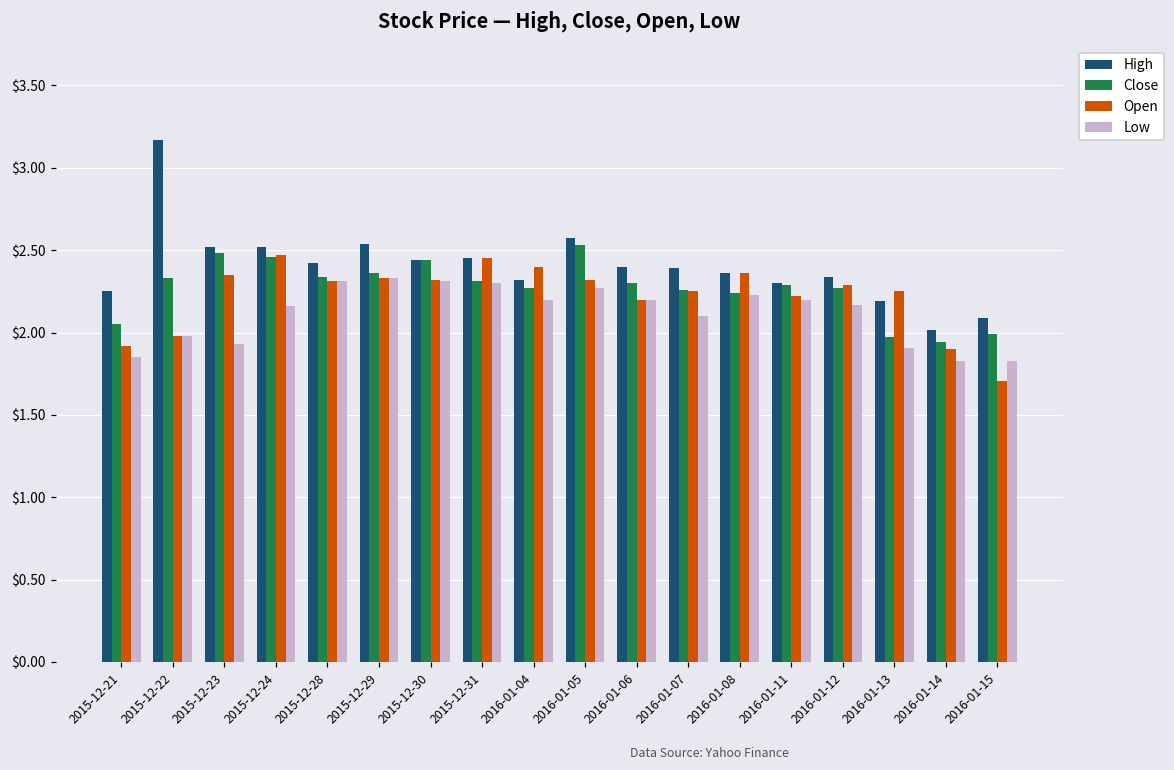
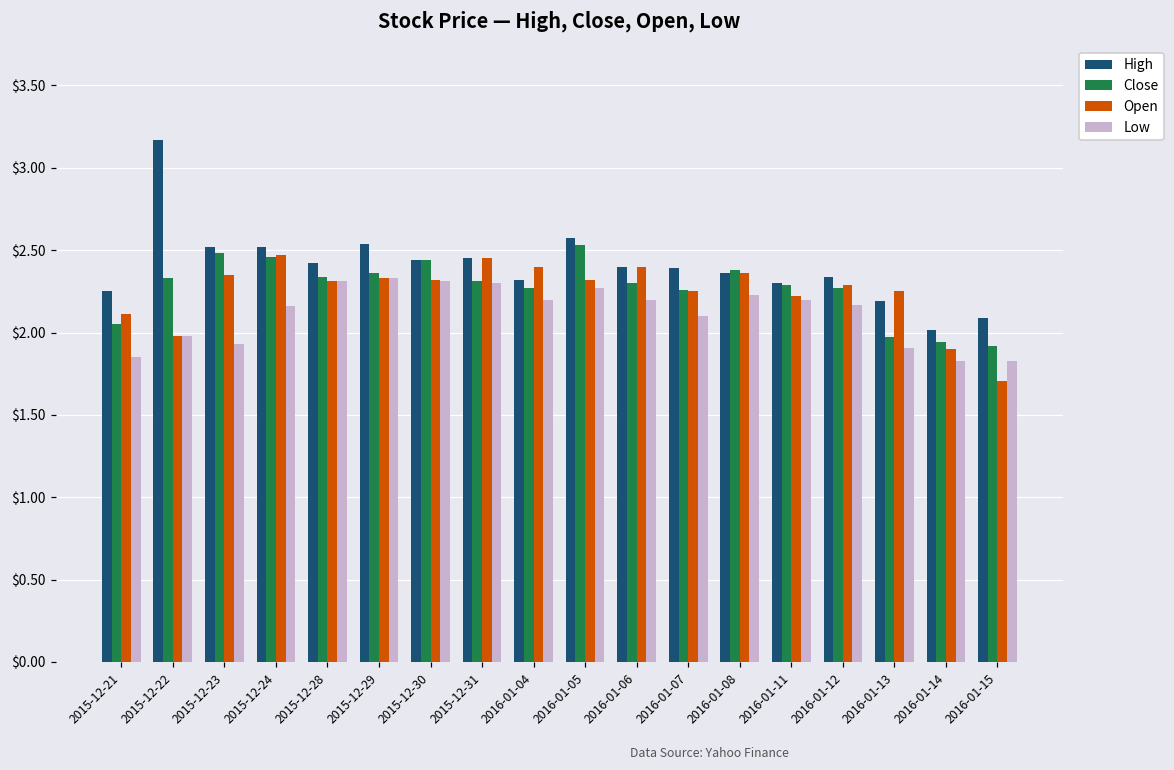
  {
    "High": {
      "2015-12-21": "$2.25",
      "2015-12-22": "$3.17",
      "2015-12-23": "$2.52",
      "2015-12-24": "$2.52",
      "2015-12-28": "$2.42",
      "2015-12-29": "$2.54",
      "2015-12-30": "$2.44",
      "2015-12-31": "$2.45",
      "2016-01-04": "$2.32",
      "2016-01-05": "$2.58",
      "2016-01-06": "$2.40",
      "2016-01-07": "$2.39",
      "2016-01-08": "$2.36",
      "2016-01-11": "$2.30",
      "2016-01-12": "$2.34",
      "2016-01-13": "$2.19",
      "2016-01-14": "$2.02",
      "2016-01-15": "$2.09"
    },
    "Close": {
      "2015-12-21": "$2.05",
      "2015-12-22": "$2.33",
      "2015-12-23": "$2.48",
      "2015-12-24": "$2.46",
      "2015-12-28": "$2.34",
      "2015-12-29": "$2.36",
      "2015-12-30": "$2.44",
      "2015-12-31": "$2.31",
      "2016-01-04": "$2.27",
      "2016-01-05": "$2.53",
      "2016-01-06": "$2.30",
      "2016-01-07": "$2.26",
-     "2016-01-08": "$2.24",
+     "2016-01-08": "$2.38",
      "2016-01-11": "$2.29",
      "2016-01-12": "$2.27",
      "2016-01-13": "$1.97",
      "2016-01-14": "$1.94",
-     "2016-01-15": "$1.99"
+     "2016-01-15": "$1.92"
    },
    "Open": {
-     "2015-12-21": "$1.92",
+     "2015-12-21": "$2.11",
      "2015-12-22": "$1.98",
      "2015-12-23": "$2.35",
      "2015-12-24": "$2.47",
      "2015-12-28": "$2.31",
      "2015-12-29": "$2.33",
      "2015-12-30": "$2.32",
      "2015-12-31": "$2.45",
      "2016-01-04": "$2.40",
      "2016-01-05": "$2.32",
-     "2016-01-06": "$2.2",
+     "2016-01-06": "$2.4",
      "2016-01-07": "$2.25",
      "2016-01-08": "$2.36",
      "2016-01-11": "$2.22",
      "2016-01-12": "$2.29",
      "2016-01-13": "$2.25",
      "2016-01-14": "$1.90",
      "2016-01-15": "$1.71"
    },
    "Low": {
      "2015-12-21": "$1.85",
      "2015-12-22": "$1.98",
      "2015-12-23": "$1.93",
      "2015-12-24": "$2.16",
      "2015-12-28": "$2.31",
      "2015-12-29": "$2.33",
      "2015-12-30": "$2.31",
      "2015-12-31": "$2.30",
      "2016-01-04": "$2.20",
      "2016-01-05": "$2.27",
      "2016-01-06": "$2.20",
      "2016-01-07": "$2.10",
      "2016-01-08": "$2.23",
      "2016-01-11": "$2.20",
      "2016-01-12": "$2.17",
      "2016-01-13": "$1.91",
      "2016-01-14": "$1.83",
      "2016-01-15": "$1.83"
    }
  }
